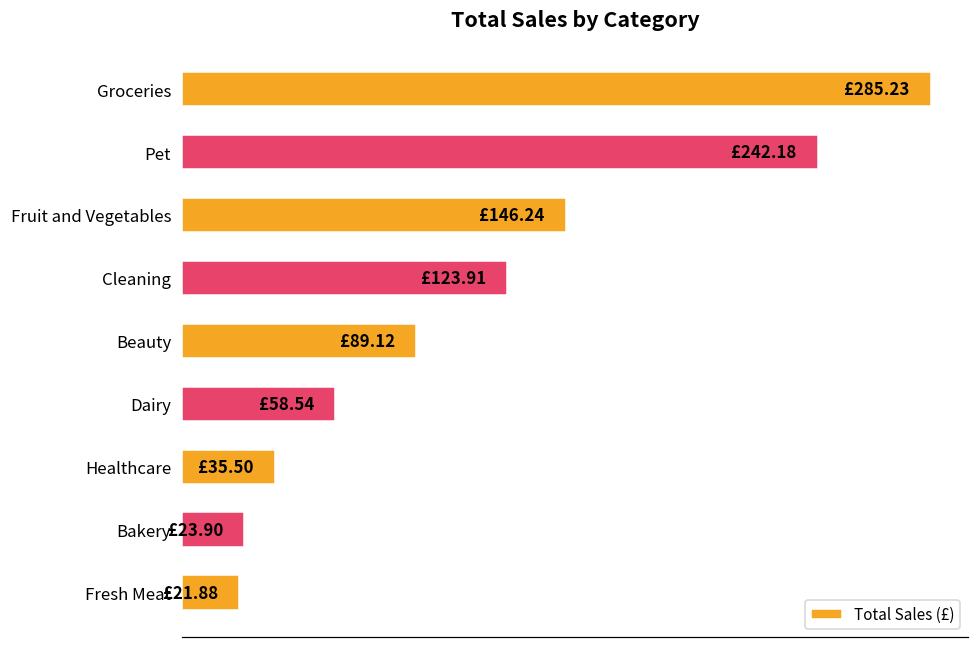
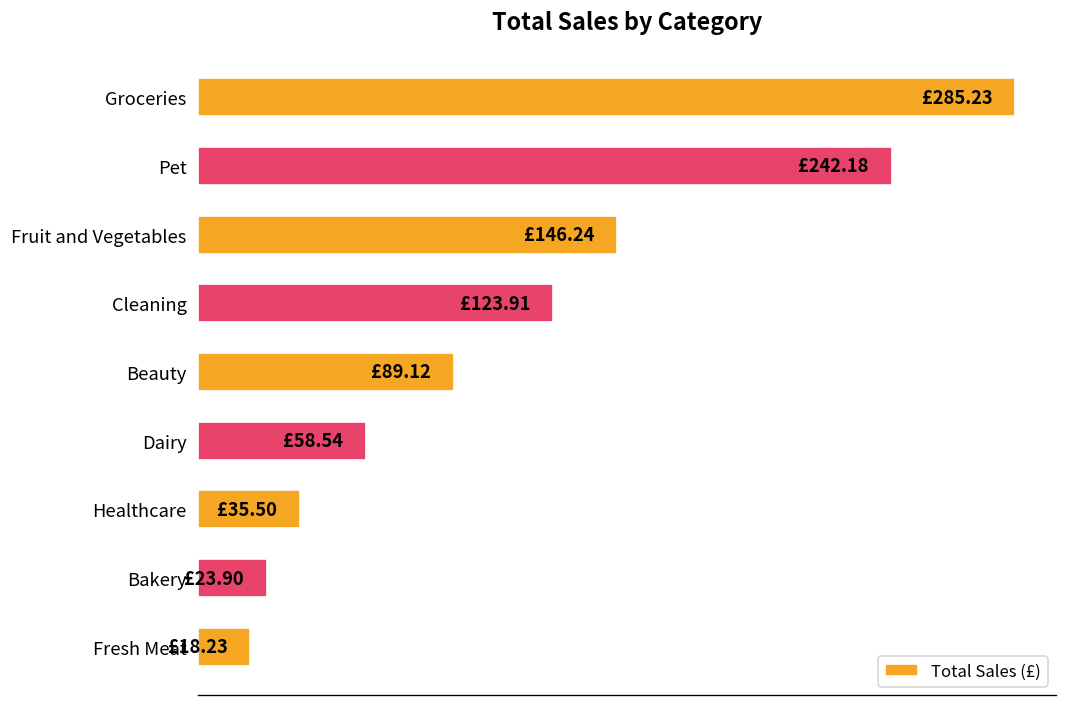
  {
    "Groceries": "£285.23",
    "Pet": "£242.18",
    "Fruit and Vegetables": "£146.24",
    "Cleaning": "£123.91",
    "Beauty": "£89.12",
    "Dairy": "£58.54",
    "Healthcare": "£35.50",
    "Bakery": "£23.90",
-   "Fresh Meat": "£21.88"
+   "Fresh Meat": "£18.23"
  }
